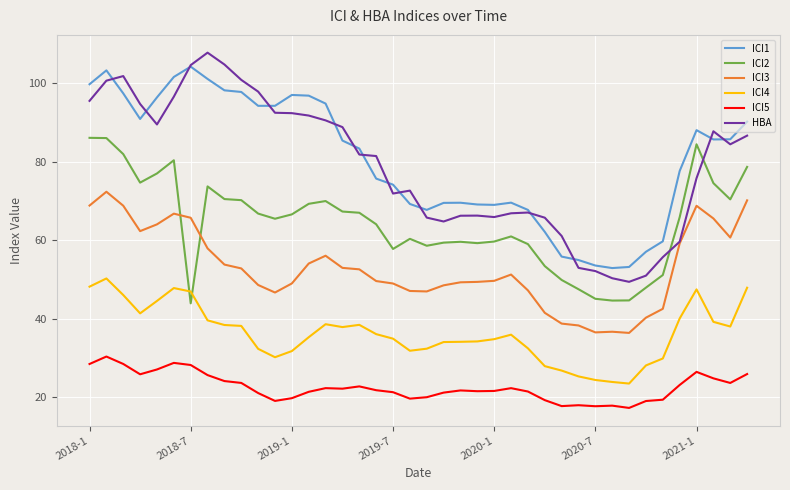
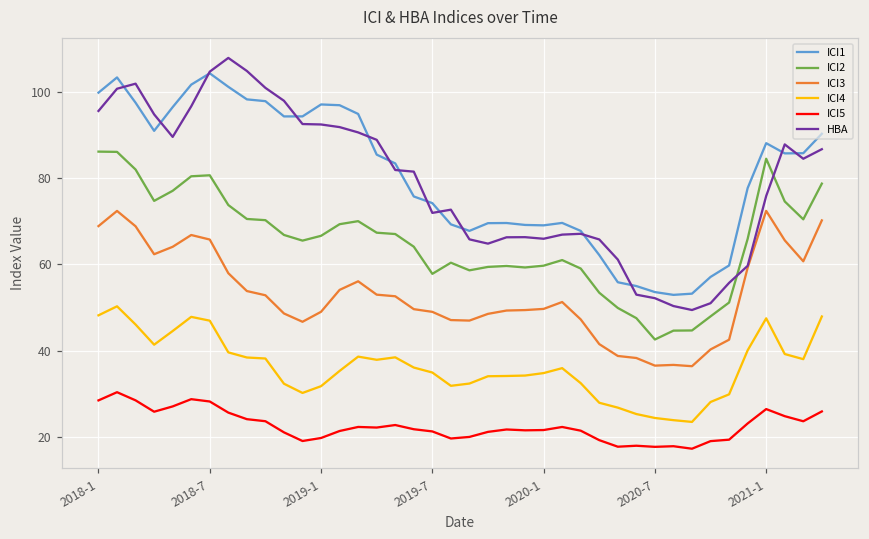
  {
    "ICI1": {
      "2018-1": 100,
      "2019-1": 97,
      "2019-7": 74,
      "2020-1": 69,
      "2020-7": 54,
      "2021-1": 88
    },
    "ICI2": {
      "2018-1": 86,
-     "2018-7": 44,
+     "2018-7": 81,
      "2019-1": 67,
      "2019-7": 58,
      "2020-1": 60,
-     "2020-7": 45,
+     "2020-7": 43,
      "2021-1": 84
    },
    "ICI3": {
      "2018-1": 69,
      "2018-7": 66,
      "2019-1": 49,
      "2019-7": 49,
      "2020-1": 50,
      "2020-7": 37,
-     "2021-1": 69
+     "2021-1": 72
    },
    "ICI4": {
      "2018-1": 48,
      "2018-7": 47,
      "2019-1": 32,
      "2019-7": 35,
      "2020-1": 35,
      "2020-7": 24,
      "2021-1": 47
    },
    "ICI5": {
      "2018-1": 28,
      "2018-7": 28,
      "2019-1": 20,
      "2019-7": 21,
      "2020-1": 22,
      "2020-7": 18,
      "2021-1": 26
    },
    "HBA": {
      "2018-1": 96,
      "2019-1": 92,
      "2019-7": 72,
      "2020-1": 66,
      "2020-7": 52,
      "2021-1": 76
    }
  }
